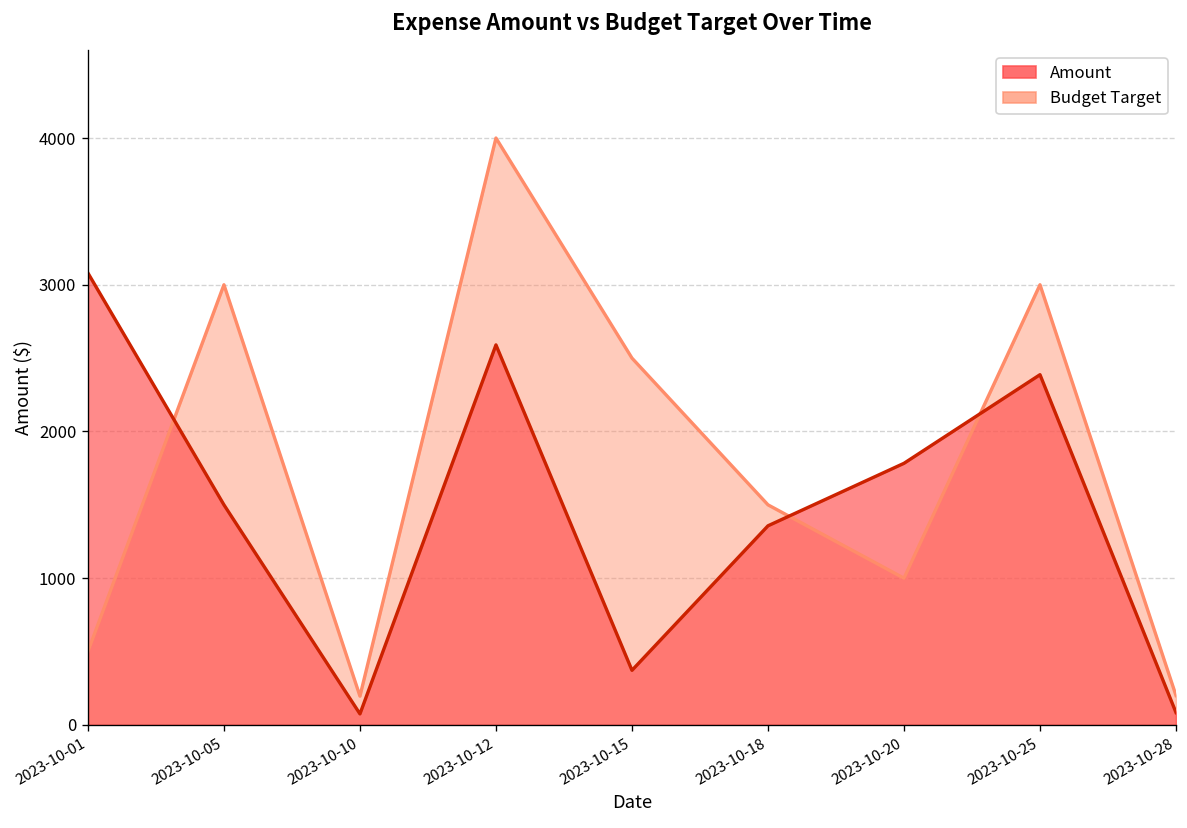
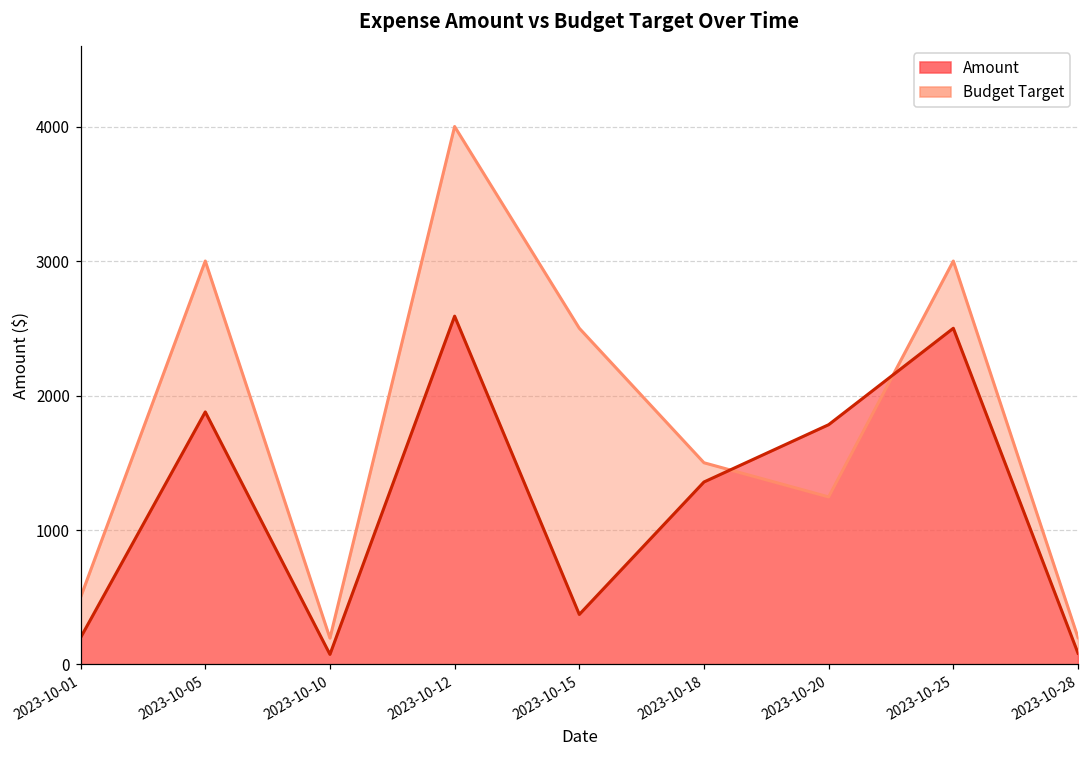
  {
    "Budget Target": {
      "2023-10-01": 500,
      "2023-10-05": 3000,
      "2023-10-10": 200,
      "2023-10-12": 4000,
      "2023-10-15": 2500,
      "2023-10-18": 1500,
-     "2023-10-20": 1000,
+     "2023-10-20": 1250,
      "2023-10-25": 3000,
      "2023-10-28": 200
    },
    "Amount": {
-     "2023-10-01": 3080,
-     "2023-10-05": 1500,
+     "2023-10-01": 200,
+     "2023-10-05": 1880,
      "2023-10-10": 80,
      "2023-10-12": 2590,
      "2023-10-15": 370,
      "2023-10-18": 1360,
      "2023-10-20": 1780,
-     "2023-10-25": 2390,
+     "2023-10-25": 2500,
      "2023-10-28": 80
    }
  }
